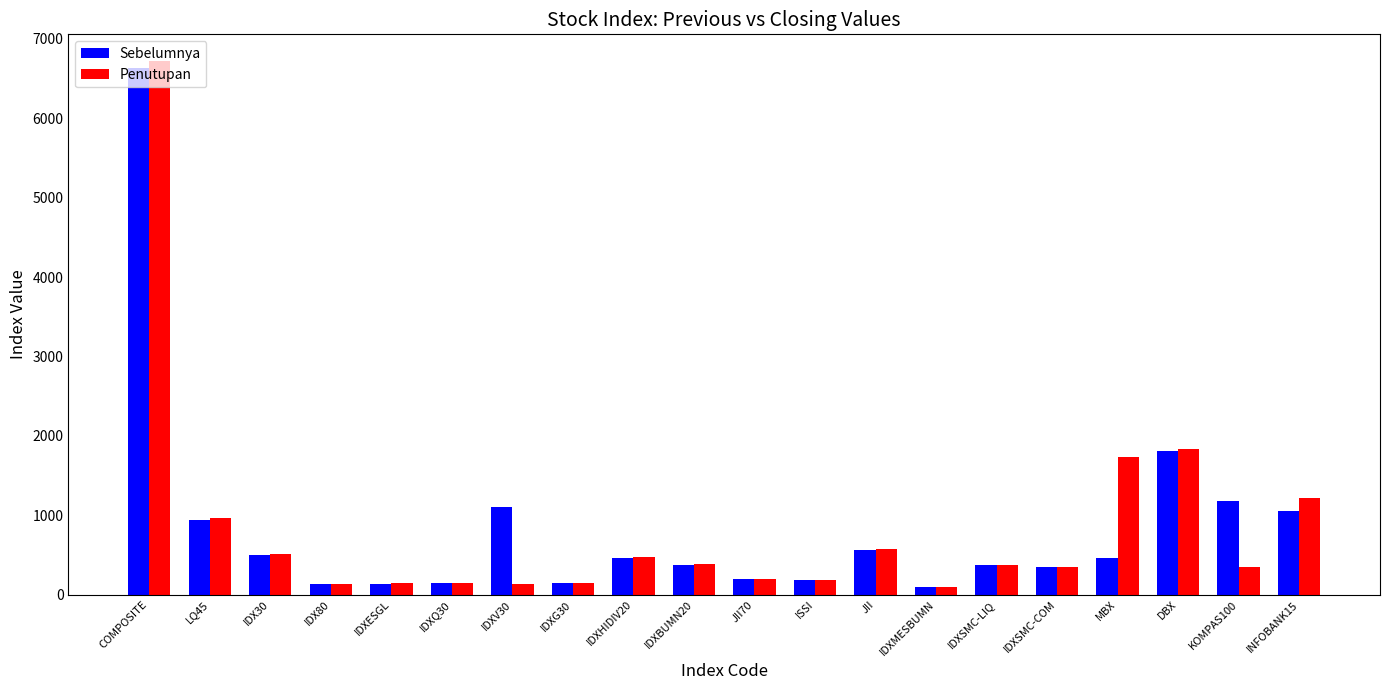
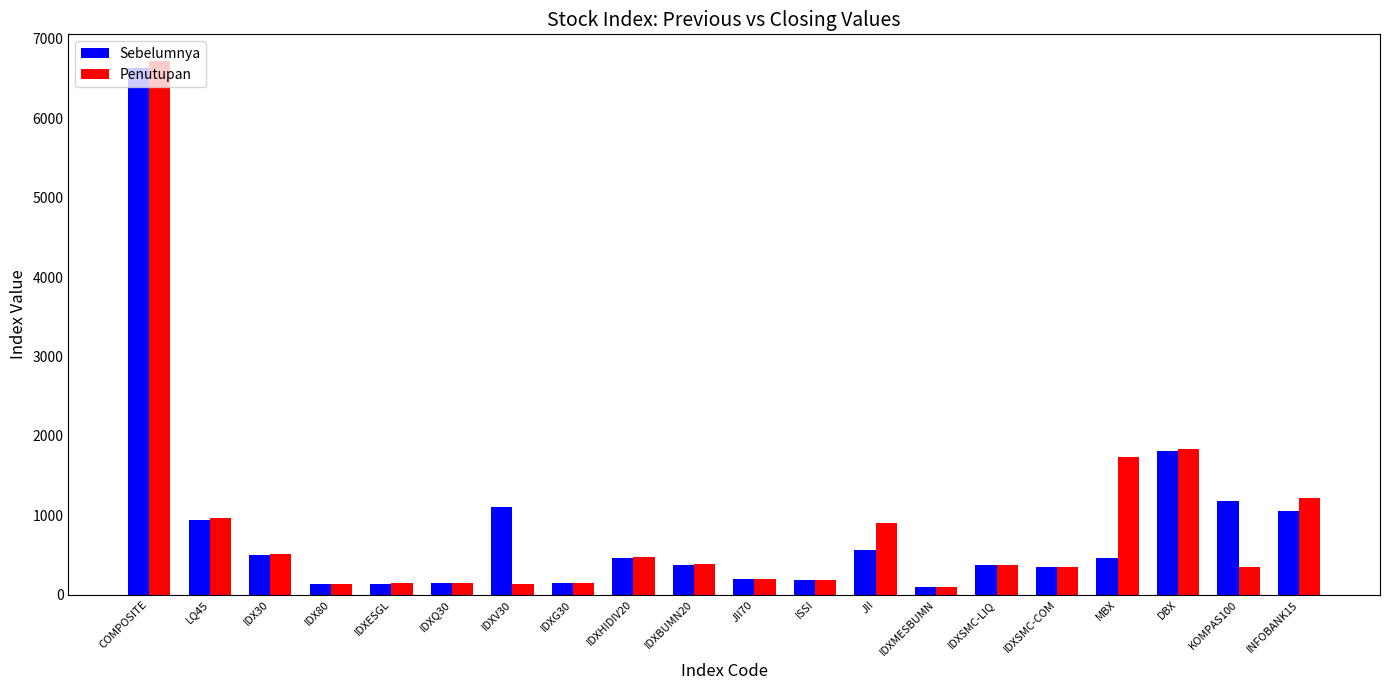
  {
    "Sebelumnya": {
      "LQ45": 900,
      "IDX30": 500,
      "IDX80": 100,
      "IDXESGL": 100,
      "IDXQ30": 100,
      "IDXV30": 1100,
      "IDXG30": 100,
      "IDXHIDIV20": 500,
      "IDXBUMN20": 400,
      "JII70": 200,
      "ISSI": 200,
      "JII": 600,
      "IDXMESBUMN": 100,
      "IDXSMC-LIQ": 400,
      "IDXSMC-COM": 300,
      "MBX": 500,
      "DBX": 1800,
      "KOMPAS100": 1200,
      "INFOBANK15": 1100
    },
    "Penutupan": {
      "LQ45": 1000,
      "IDX30": 500,
      "IDX80": 100,
      "IDXESGL": 100,
      "IDXQ30": 100,
      "IDXV30": 100,
      "IDXG30": 100,
      "IDXHIDIV20": 500,
      "IDXBUMN20": 400,
      "JII70": 200,
      "ISSI": 200,
-     "JII": 600,
+     "JII": 900,
      "IDXMESBUMN": 100,
      "IDXSMC-LIQ": 400,
      "IDXSMC-COM": 400,
      "MBX": 1700,
      "DBX": 1800,
      "KOMPAS100": 300,
      "INFOBANK15": 1200
    }
  }
